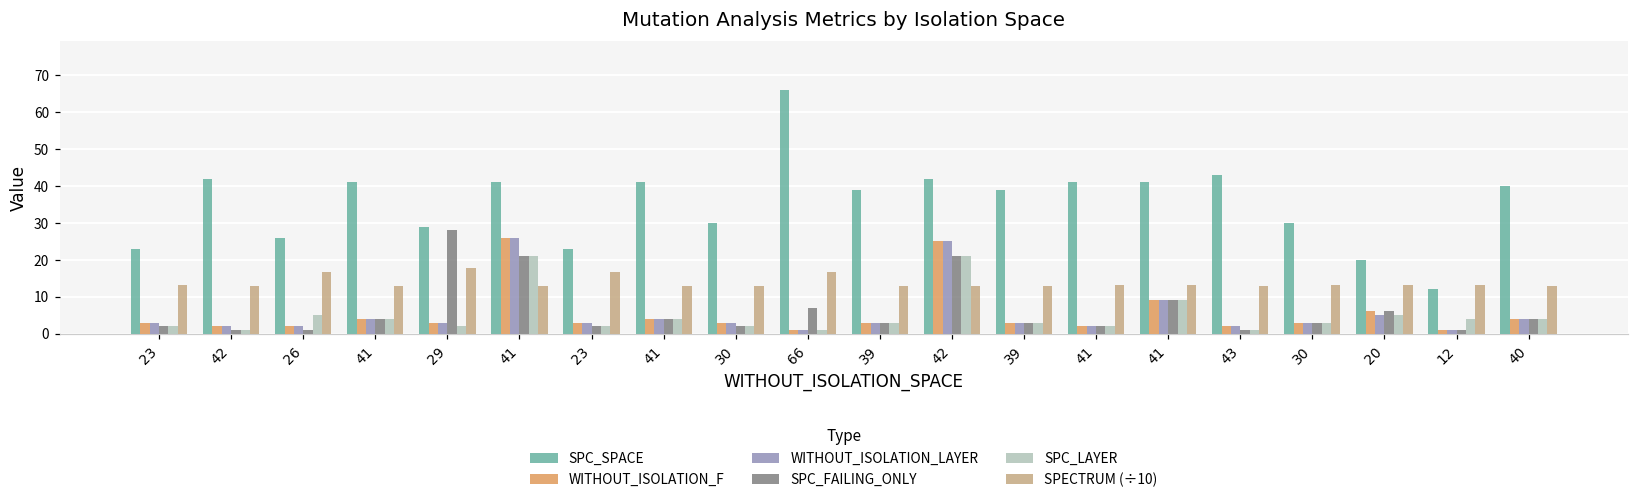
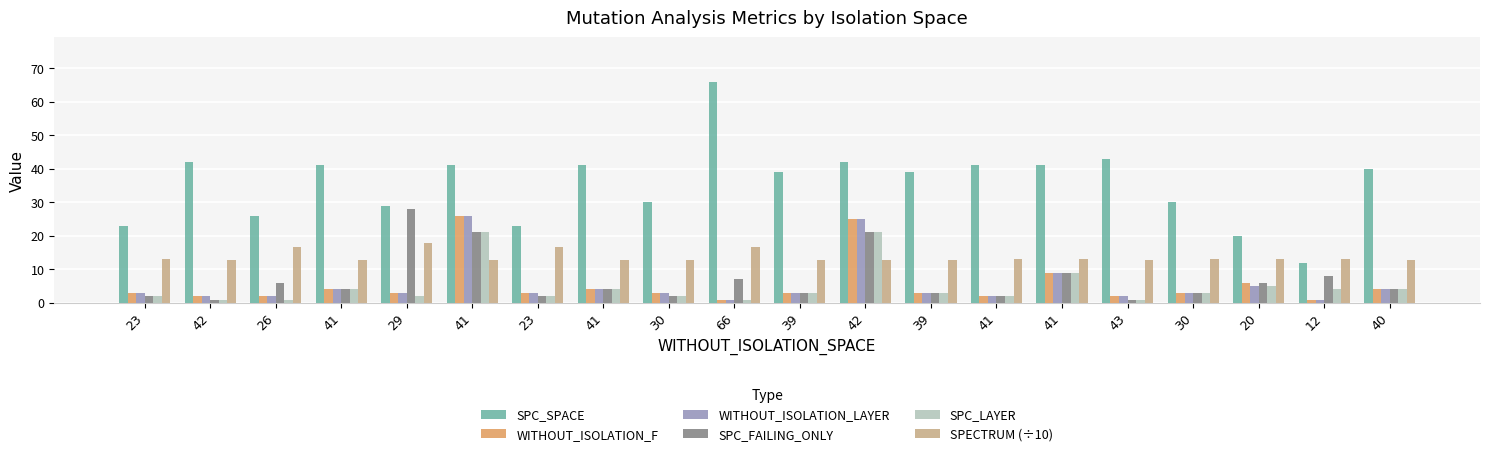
  {
    "SPC_FAILING_ONLY": {
-     "26": 1,
+     "26": 6,
      "29": 28,
      "66": 7,
      "43": 1,
      "20": 6,
-     "12": 1,
+     "12": 8,
      "40": 4
    },
    "SPC_LAYER": {
-     "26": 5,
+     "26": 1,
      "29": 2,
      "66": 1,
      "43": 1,
      "20": 5,
      "12": 4,
      "40": 4
    }
  }
